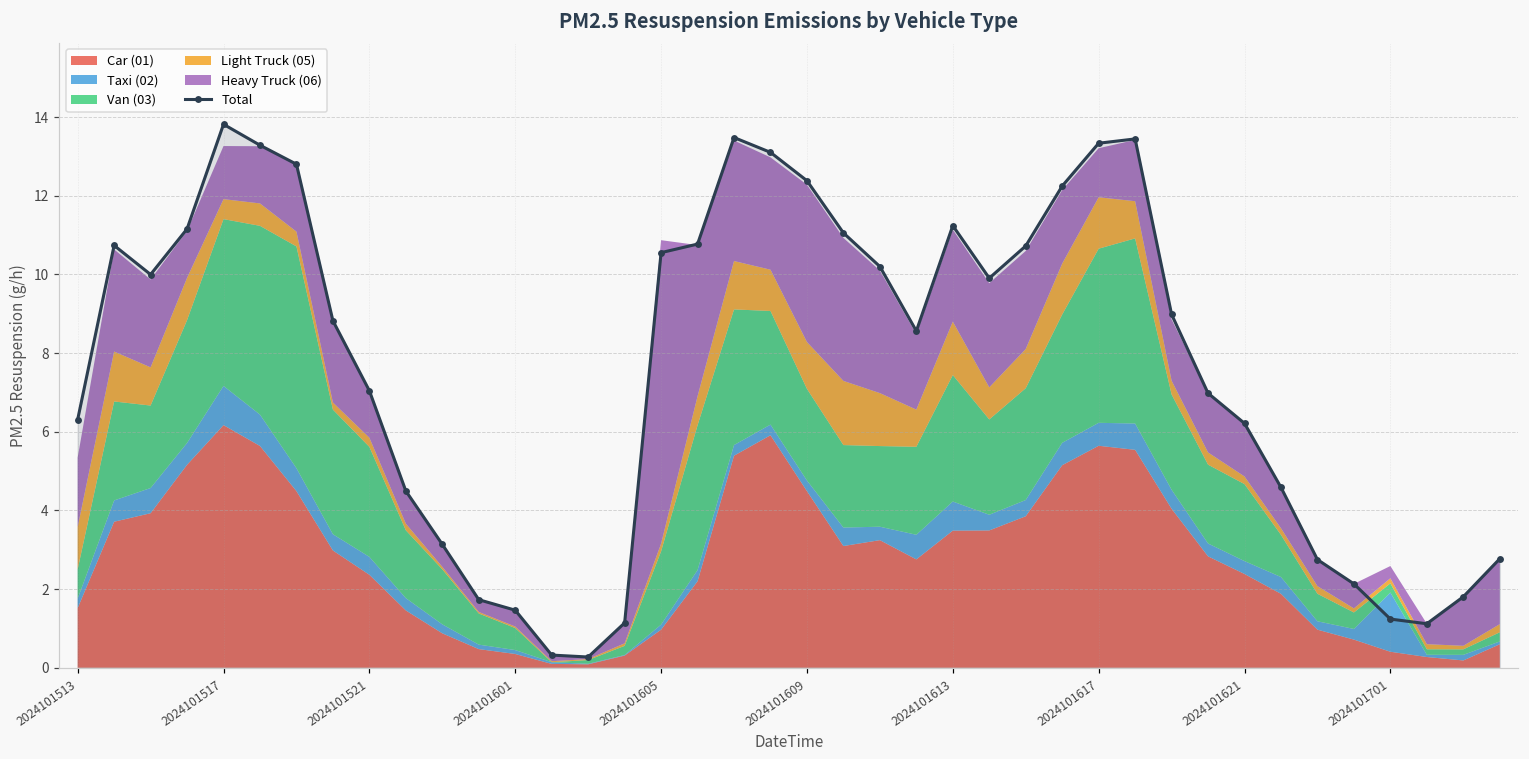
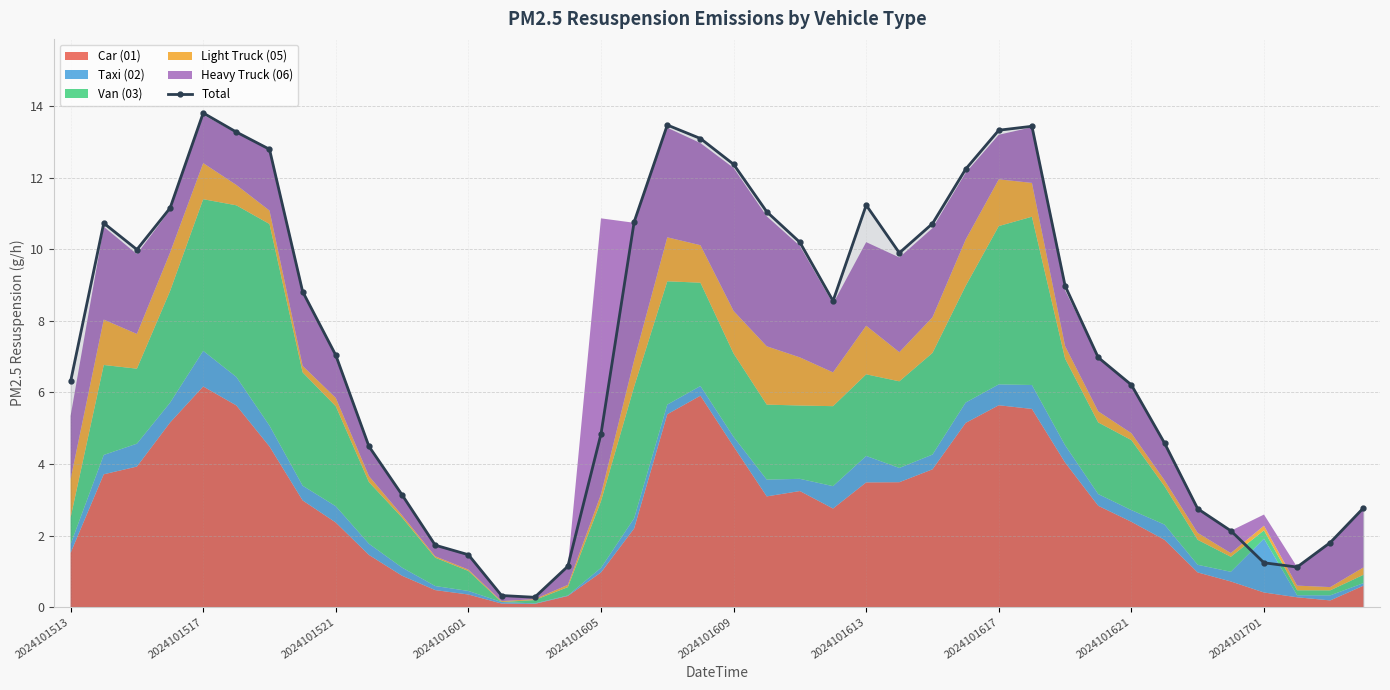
  {
    "Total": {
      "2024101513": 6.3,
-     "2024101605": 10.6,
+     "2024101605": 4.8,
      "2024101609": 12.4,
      "2024101613": 11.2,
      "2024101617": 13.3,
      "2024101701": 1.2
    },
    "Car (01)": {
      "2024101513": 1.5,
      "2024101517": 6.2,
      "2024101521": 2.4,
      "2024101601": 0.4,
      "2024101605": 1.0,
      "2024101609": 4.5,
      "2024101613": 3.5,
      "2024101617": 5.6,
      "2024101621": 2.4,
      "2024101701": 0.4
    },
    "Taxi (02)": {
      "2024101513": 0.2,
      "2024101517": 1.0,
      "2024101521": 0.5,
      "2024101601": 0.1,
      "2024101605": 0.1,
      "2024101609": 0.3,
      "2024101613": 0.7,
      "2024101617": 0.6,
      "2024101621": 0.3,
      "2024101701": 1.5
    },
    "Van (03)": {
      "2024101513": 0.7,
      "2024101517": 4.2,
      "2024101521": 2.8,
      "2024101605": 1.9,
      "2024101609": 2.3,
-     "2024101613": 3.2,
+     "2024101613": 2.3,
      "2024101617": 4.4,
      "2024101621": 2.0,
      "2024101701": 0.2
    },
    "Light Truck (05)": {
      "2024101513": 1.1,
-     "2024101517": 0.5,
+     "2024101517": 1.0,
      "2024101521": 0.2,
      "2024101605": 0.2,
      "2024101609": 1.2,
      "2024101613": 1.4,
      "2024101617": 1.3,
      "2024101621": 0.2,
      "2024101701": 0.1
    },
    "Heavy Truck (06)": {
      "2024101513": 1.8,
      "2024101605": 7.7,
      "2024101609": 4.0,
      "2024101613": 2.3,
      "2024101617": 1.2,
      "2024101701": 0.3
    }
  }
